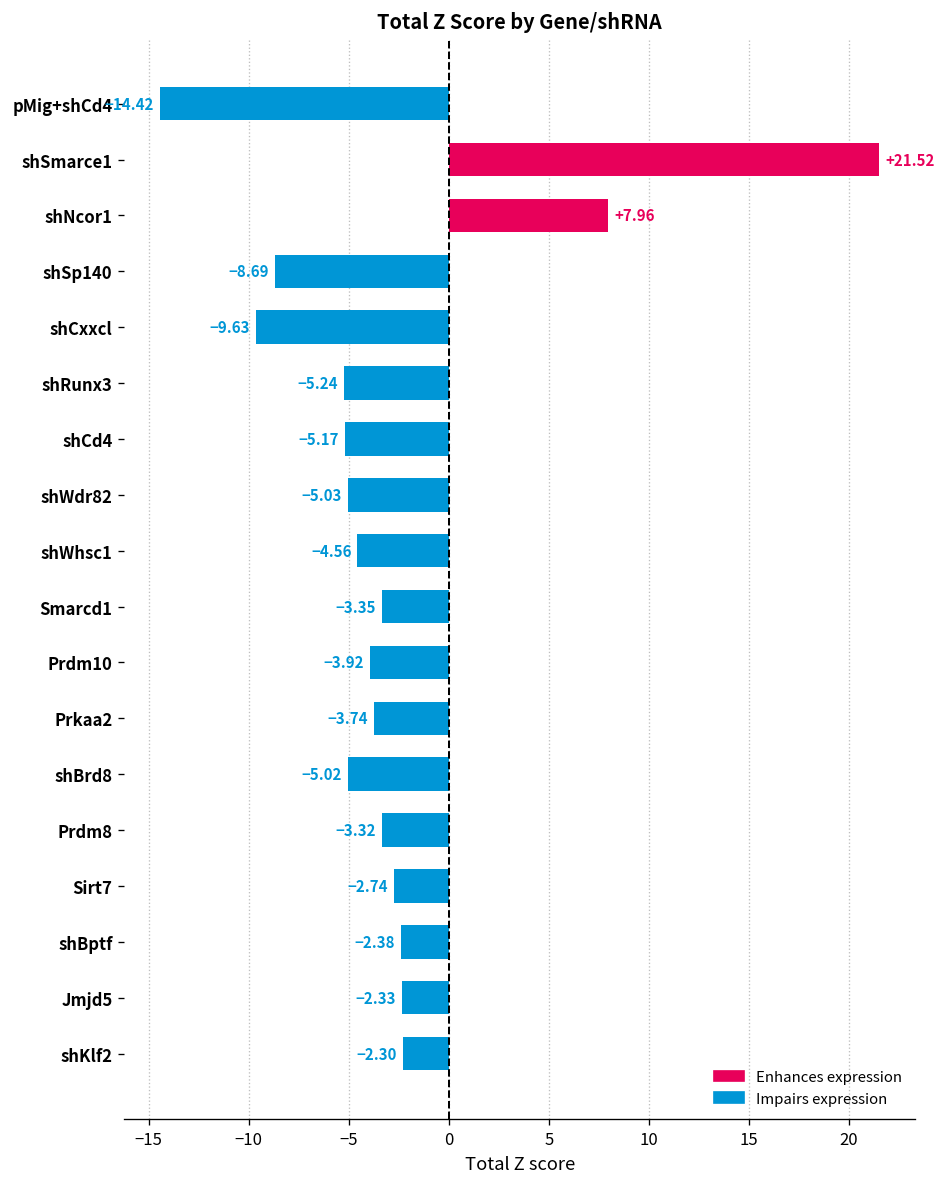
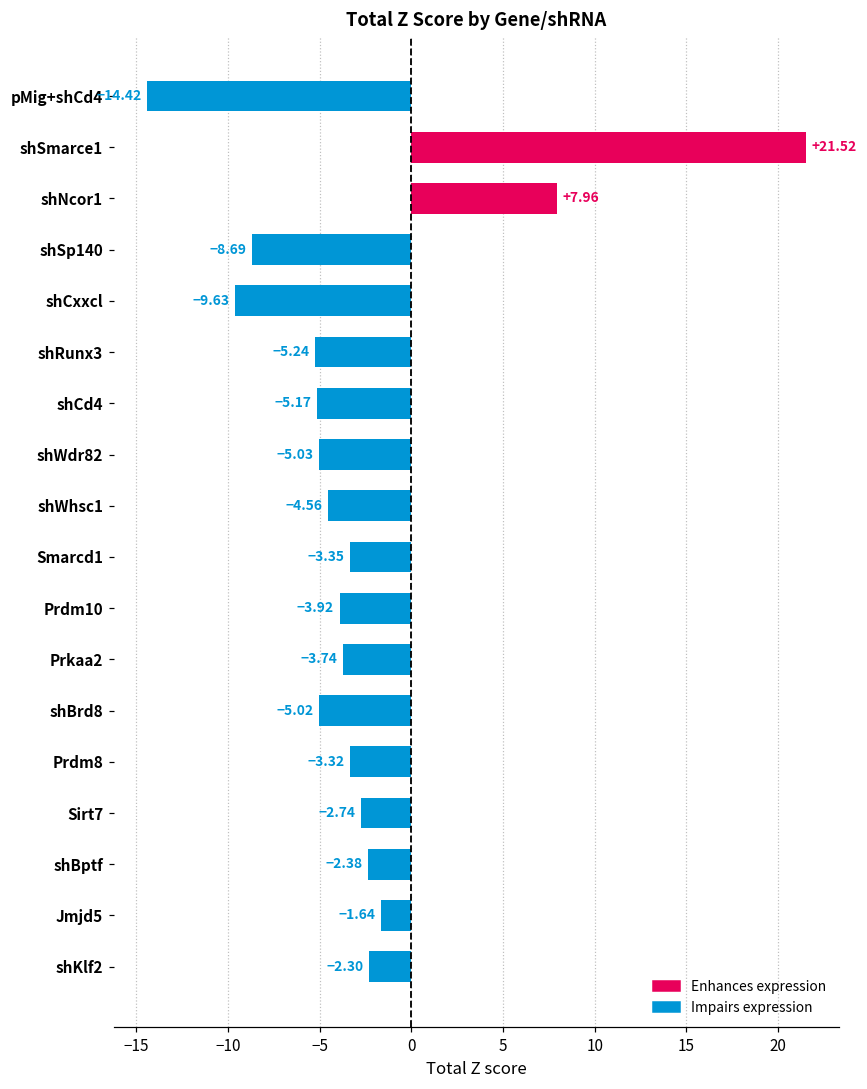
  {
    "pMig+shCd4": "-14.42",
    "shSmarce1": "+21.52",
    "shNcor1": "+7.96",
    "shSp140": "-8.69",
    "shCxxcl": "-9.63",
    "shRunx3": "-5.24",
    "shCd4": "-5.17",
    "shWdr82": "-5.03",
    "shWhsc1": "-4.56",
    "Smarcd1": "-3.35",
    "Prdm10": "-3.92",
    "Prkaa2": "-3.74",
    "shBrd8": "-5.02",
    "Prdm8": "-3.32",
    "Sirt7": "-2.74",
    "shBptf": "-2.38",
-   "Jmjd5": "-2.33",
+   "Jmjd5": "-1.64",
    "shKlf2": "-2.30"
  }
